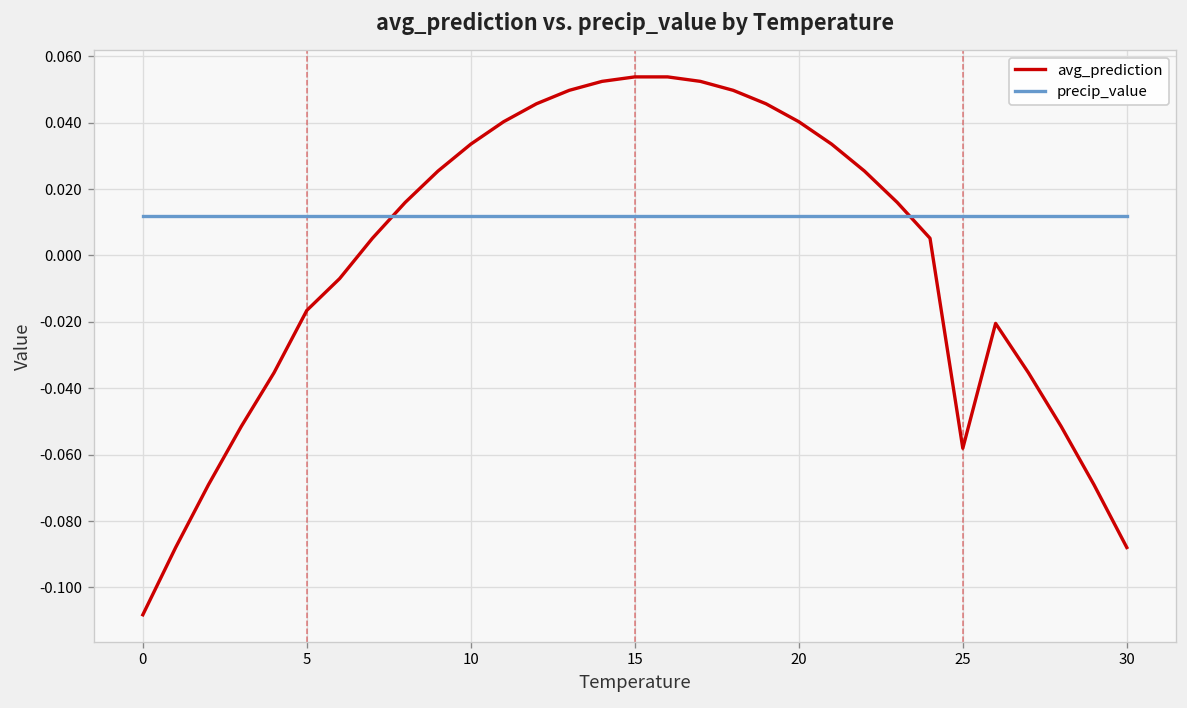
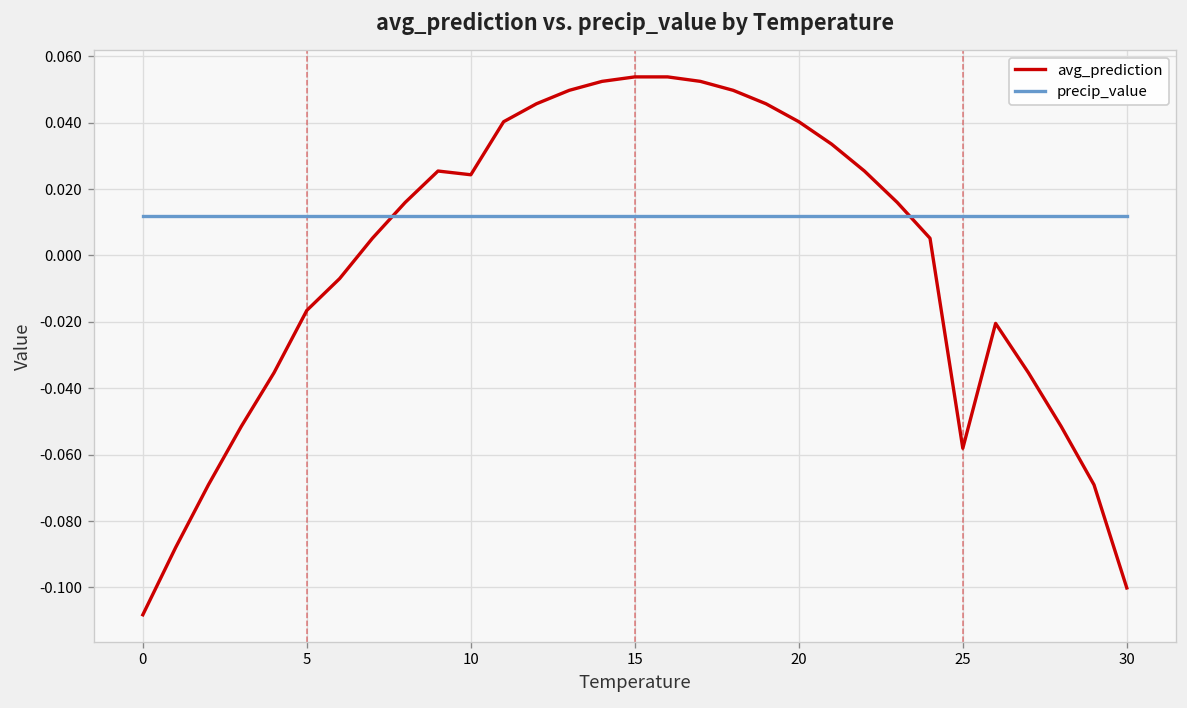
  {
    "avg_prediction": {
      "0": -0.108,
      "5": -0.017,
-     "10": 0.034,
+     "10": 0.024,
      "15": 0.054,
      "20": 0.040,
      "25": -0.058,
-     "30": -0.088
+     "30": -0.100
    },
    "precip_value": {
      "0": 0.012,
      "5": 0.012,
      "10": 0.012,
      "15": 0.012,
      "20": 0.012,
      "25": 0.012,
      "30": 0.012
    }
  }
